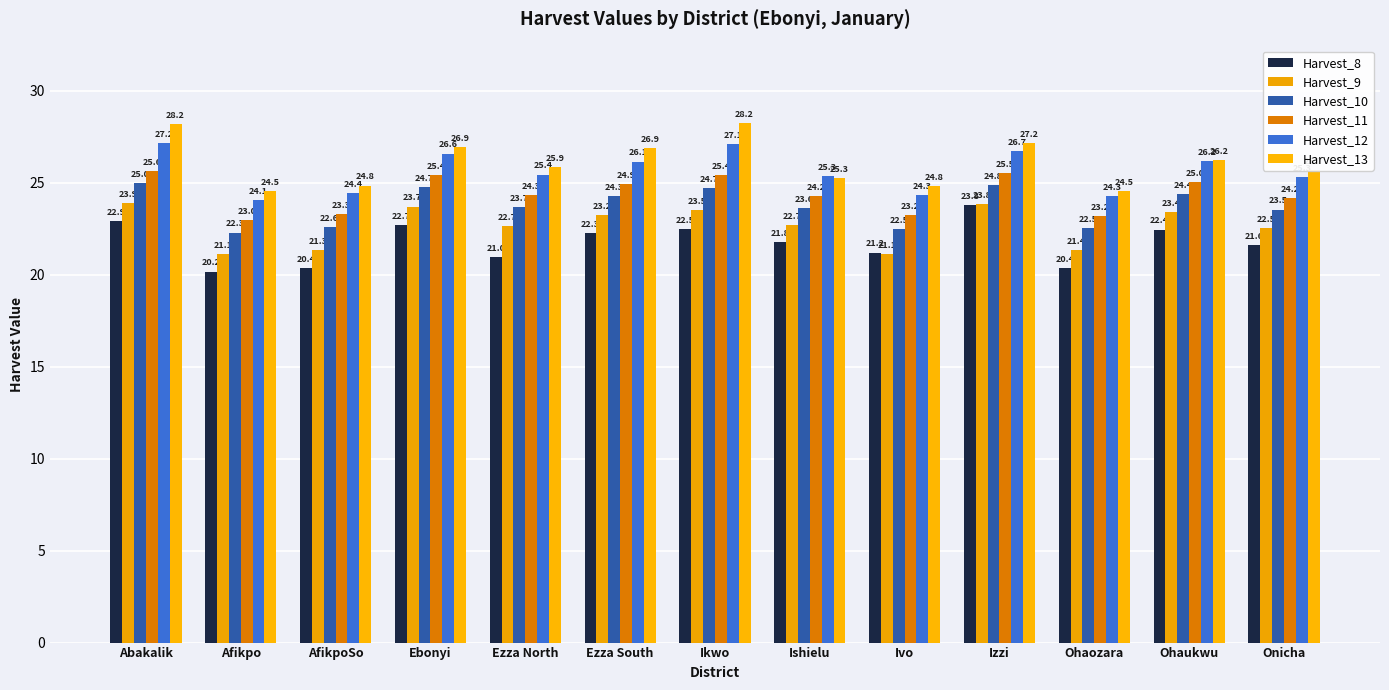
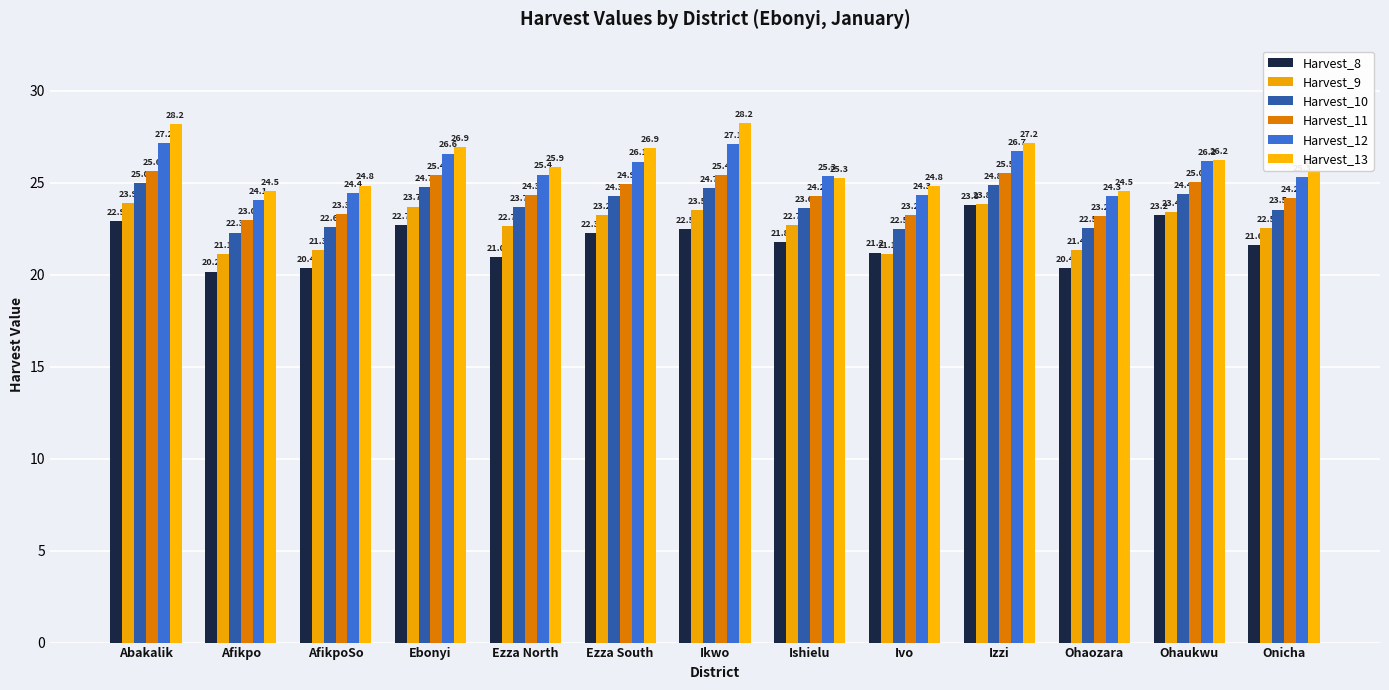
  {
    "Harvest_8": {
      "Abakalik": 22.9,
      "Afikpo": 20.2,
      "AfikpoSo": 20.4,
      "Ebonyi": 22.7,
      "Ezza North": 21.0,
      "Ezza South": 22.3,
      "Ikwo": 22.5,
      "Ishielu": 21.8,
      "Ohaozara": 20.4,
-     "Ohaukwu": 22.4,
+     "Ohaukwu": 23.2,
      "Onicha": 21.6
    }
  }
